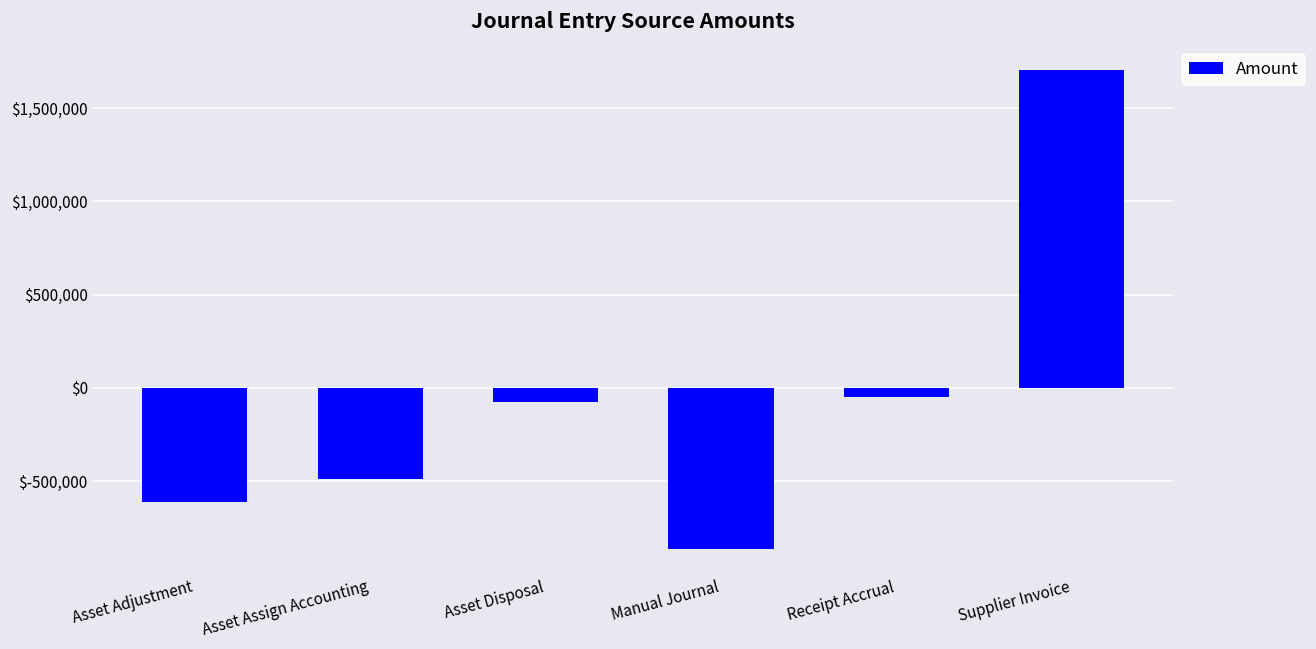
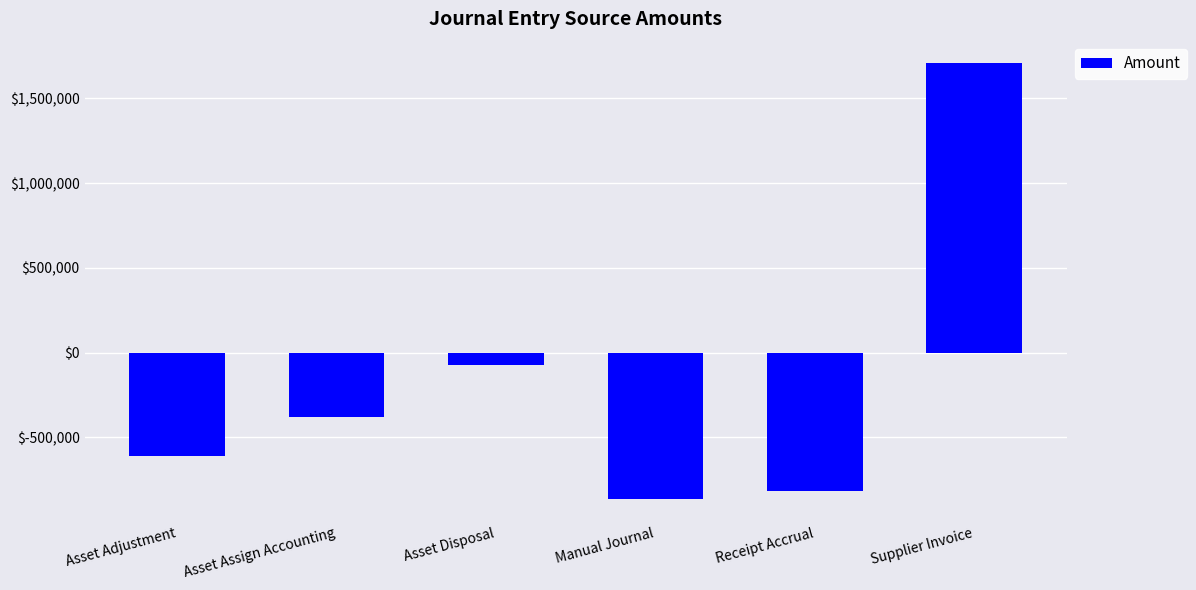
  {
    "Asset Adjustment": "$-610,000",
-   "Asset Assign Accounting": "$-490,000",
+   "Asset Assign Accounting": "$-380,000",
    "Asset Disposal": "$-80,000",
    "Manual Journal": "$-870,000",
-   "Receipt Accrual": "$-50,000",
+   "Receipt Accrual": "$-820,000",
    "Supplier Invoice": "$1,700,000"
  }
